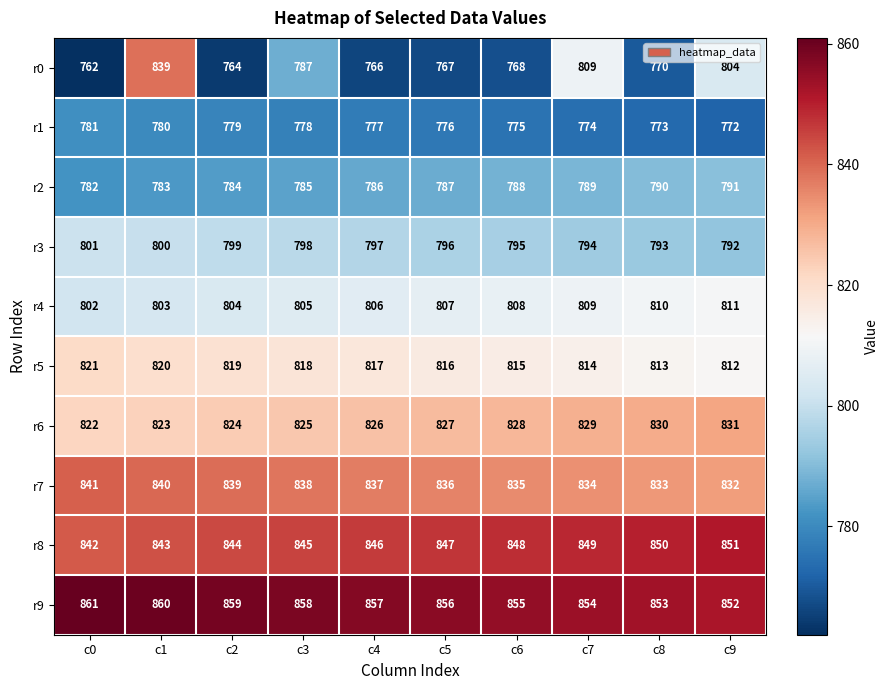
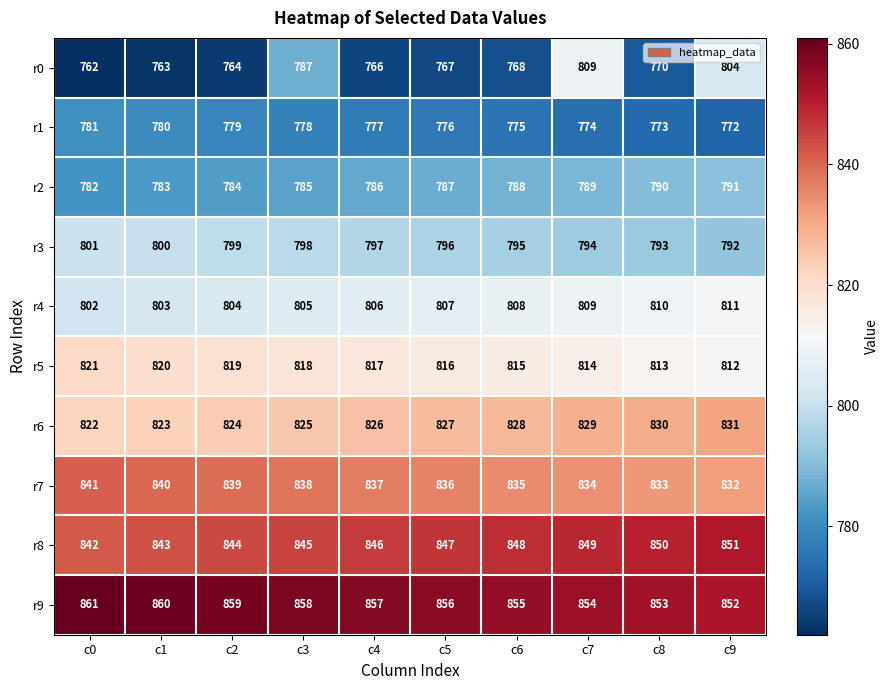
  {
    "r0": {
      "c0": 762,
-     "c1": 839,
+     "c1": 763,
      "c2": 764,
      "c3": 787,
      "c4": 766,
      "c5": 767,
      "c6": 768,
      "c7": 809
    },
    "r1": {
      "c0": 781,
      "c1": 780,
      "c2": 779,
      "c3": 778,
      "c4": 777,
      "c5": 776,
      "c6": 775,
      "c7": 774,
      "c8": 773,
      "c9": 772
    },
    "r2": {
      "c0": 782,
      "c1": 783,
      "c2": 784,
      "c3": 785,
      "c4": 786,
      "c5": 787,
      "c6": 788,
      "c7": 789,
      "c8": 790,
      "c9": 791
    },
    "r3": {
      "c0": 801,
      "c1": 800,
      "c2": 799,
      "c3": 798,
      "c4": 797,
      "c5": 796,
      "c6": 795,
      "c7": 794,
      "c8": 793,
      "c9": 792
    },
    "r4": {
      "c0": 802,
      "c1": 803,
      "c2": 804,
      "c3": 805,
      "c4": 806,
      "c5": 807,
      "c6": 808,
      "c7": 809,
      "c8": 810,
      "c9": 811
    },
    "r5": {
      "c0": 821,
      "c1": 820,
      "c2": 819,
      "c3": 818,
      "c4": 817,
      "c5": 816,
      "c6": 815,
      "c7": 814,
      "c8": 813,
      "c9": 812
    },
    "r6": {
      "c0": 822,
      "c1": 823,
      "c2": 824,
      "c3": 825,
      "c4": 826,
      "c5": 827,
      "c6": 828,
      "c7": 829,
      "c8": 830,
      "c9": 831
    },
    "r7": {
      "c0": 841,
      "c1": 840,
      "c2": 839,
      "c3": 838,
      "c4": 837,
      "c5": 836,
      "c6": 835,
      "c7": 834,
      "c8": 833,
      "c9": 832
    },
    "r8": {
      "c0": 842,
      "c1": 843,
      "c2": 844,
      "c3": 845,
      "c4": 846,
      "c5": 847,
      "c6": 848,
      "c7": 849,
      "c8": 850,
      "c9": 851
    },
    "r9": {
      "c0": 861,
      "c1": 860,
      "c2": 859,
      "c3": 858,
      "c4": 857,
      "c5": 856,
      "c6": 855,
      "c7": 854,
      "c8": 853,
      "c9": 852
    }
  }
